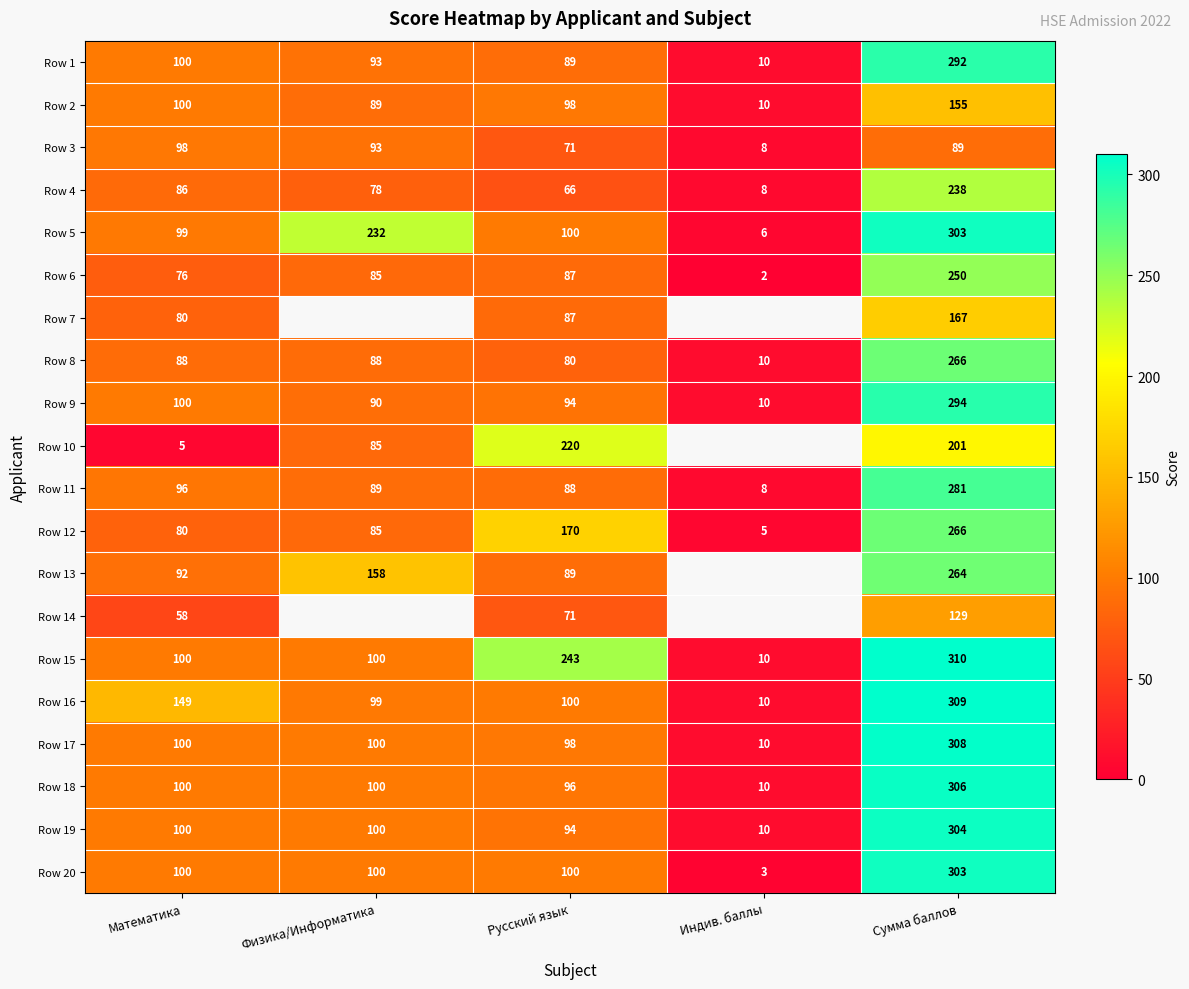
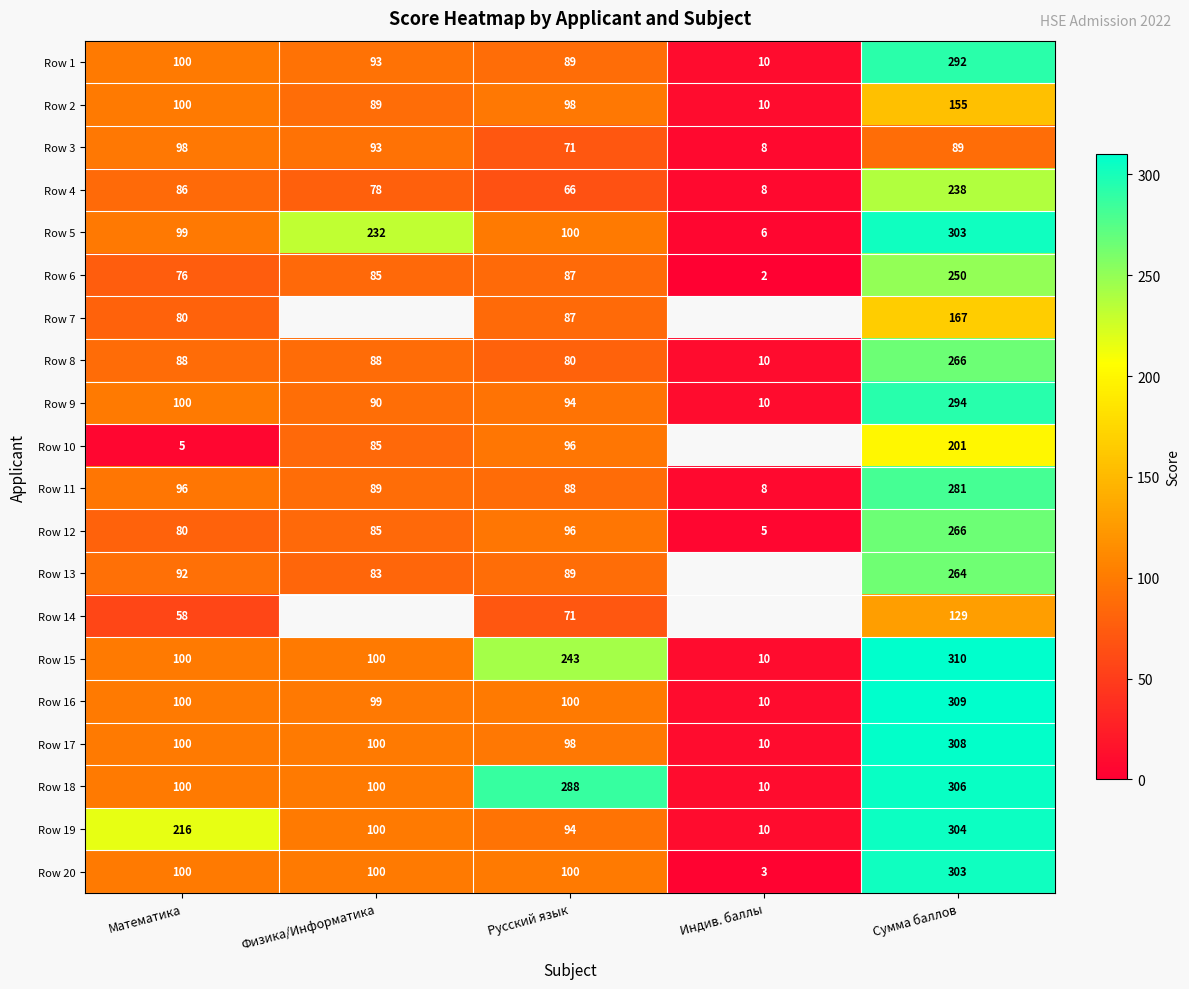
  {
    "Row 1": {
      "Математика": 100,
      "Физика/Информатика": 93,
      "Русский язык": 89,
      "Индив. баллы": 10,
      "Сумма баллов": 292
    },
    "Row 2": {
      "Математика": 100,
      "Физика/Информатика": 89,
      "Русский язык": 98,
      "Индив. баллы": 10,
      "Сумма баллов": 155
    },
    "Row 3": {
      "Математика": 98,
      "Физика/Информатика": 93,
      "Русский язык": 71,
      "Индив. баллы": 8,
      "Сумма баллов": 89
    },
    "Row 4": {
      "Математика": 86,
      "Физика/Информатика": 78,
      "Русский язык": 66,
      "Индив. баллы": 8,
      "Сумма баллов": 238
    },
    "Row 5": {
      "Математика": 99,
      "Физика/Информатика": 232,
      "Русский язык": 100,
      "Индив. баллы": 6,
      "Сумма баллов": 303
    },
    "Row 6": {
      "Математика": 76,
      "Физика/Информатика": 85,
      "Русский язык": 87,
      "Индив. баллы": 2,
      "Сумма баллов": 250
    },
    "Row 7": {
      "Математика": 80,
      "Русский язык": 87,
      "Сумма баллов": 167
    },
    "Row 8": {
      "Математика": 88,
      "Физика/Информатика": 88,
      "Русский язык": 80,
      "Индив. баллы": 10,
      "Сумма баллов": 266
    },
    "Row 9": {
      "Математика": 100,
      "Физика/Информатика": 90,
      "Русский язык": 94,
      "Индив. баллы": 10,
      "Сумма баллов": 294
    },
    "Row 10": {
      "Математика": 5,
      "Физика/Информатика": 85,
-     "Русский язык": 220,
+     "Русский язык": 96,
      "Сумма баллов": 201
    },
    "Row 11": {
      "Математика": 96,
      "Физика/Информатика": 89,
      "Русский язык": 88,
      "Индив. баллы": 8,
      "Сумма баллов": 281
    },
    "Row 12": {
      "Математика": 80,
      "Физика/Информатика": 85,
-     "Русский язык": 170,
+     "Русский язык": 96,
      "Индив. баллы": 5,
      "Сумма баллов": 266
    },
    "Row 13": {
      "Математика": 92,
-     "Физика/Информатика": 158,
+     "Физика/Информатика": 83,
      "Русский язык": 89,
      "Сумма баллов": 264
    },
    "Row 14": {
      "Математика": 58,
      "Русский язык": 71,
      "Сумма баллов": 129
    },
    "Row 15": {
      "Математика": 100,
      "Физика/Информатика": 100,
      "Русский язык": 243,
      "Индив. баллы": 10,
      "Сумма баллов": 310
    },
    "Row 16": {
-     "Математика": 149,
+     "Математика": 100,
      "Физика/Информатика": 99,
      "Русский язык": 100,
      "Индив. баллы": 10,
      "Сумма баллов": 309
    },
    "Row 17": {
      "Математика": 100,
      "Физика/Информатика": 100,
      "Русский язык": 98,
      "Индив. баллы": 10,
      "Сумма баллов": 308
    },
    "Row 18": {
      "Математика": 100,
      "Физика/Информатика": 100,
-     "Русский язык": 96,
+     "Русский язык": 288,
      "Индив. баллы": 10,
      "Сумма баллов": 306
    },
    "Row 19": {
-     "Математика": 100,
+     "Математика": 216,
      "Физика/Информатика": 100,
      "Русский язык": 94,
      "Индив. баллы": 10,
      "Сумма баллов": 304
    },
    "Row 20": {
      "Математика": 100,
      "Физика/Информатика": 100,
      "Русский язык": 100,
      "Индив. баллы": 3,
      "Сумма баллов": 303
    }
  }
